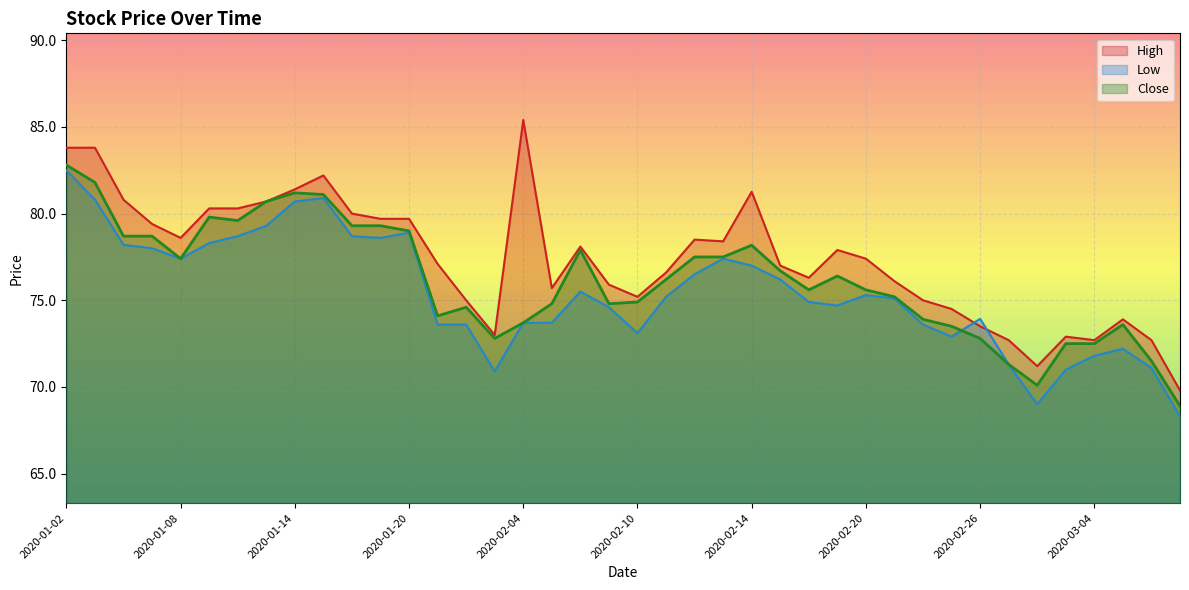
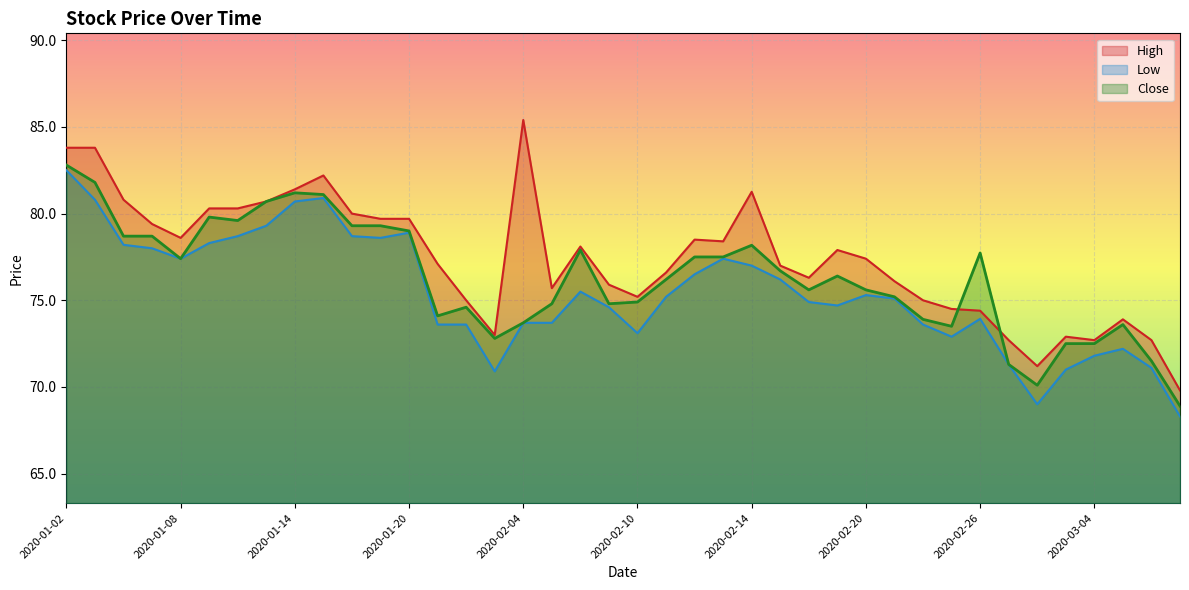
  {
    "High": {
      "2020-01-02": 83.8,
      "2020-01-08": 78.6,
      "2020-01-14": 81.4,
      "2020-01-20": 79.7,
      "2020-02-04": 85.4,
      "2020-02-10": 75.2,
      "2020-02-14": 81.3,
      "2020-02-20": 77.4,
-     "2020-02-26": 73.5,
+     "2020-02-26": 74.4,
      "2020-03-04": 72.7
    },
    "Low": {
      "2020-01-02": 82.5,
      "2020-01-14": 80.7,
      "2020-02-10": 73.1,
      "2020-02-14": 77.0,
      "2020-02-20": 75.3,
      "2020-02-26": 73.9,
      "2020-03-04": 71.8
    },
    "Close": {
      "2020-01-02": 82.8,
      "2020-01-14": 81.2,
      "2020-02-10": 74.9,
      "2020-02-14": 78.2,
      "2020-02-20": 75.6,
-     "2020-02-26": 72.8,
+     "2020-02-26": 77.7,
      "2020-03-04": 72.5
    }
  }
